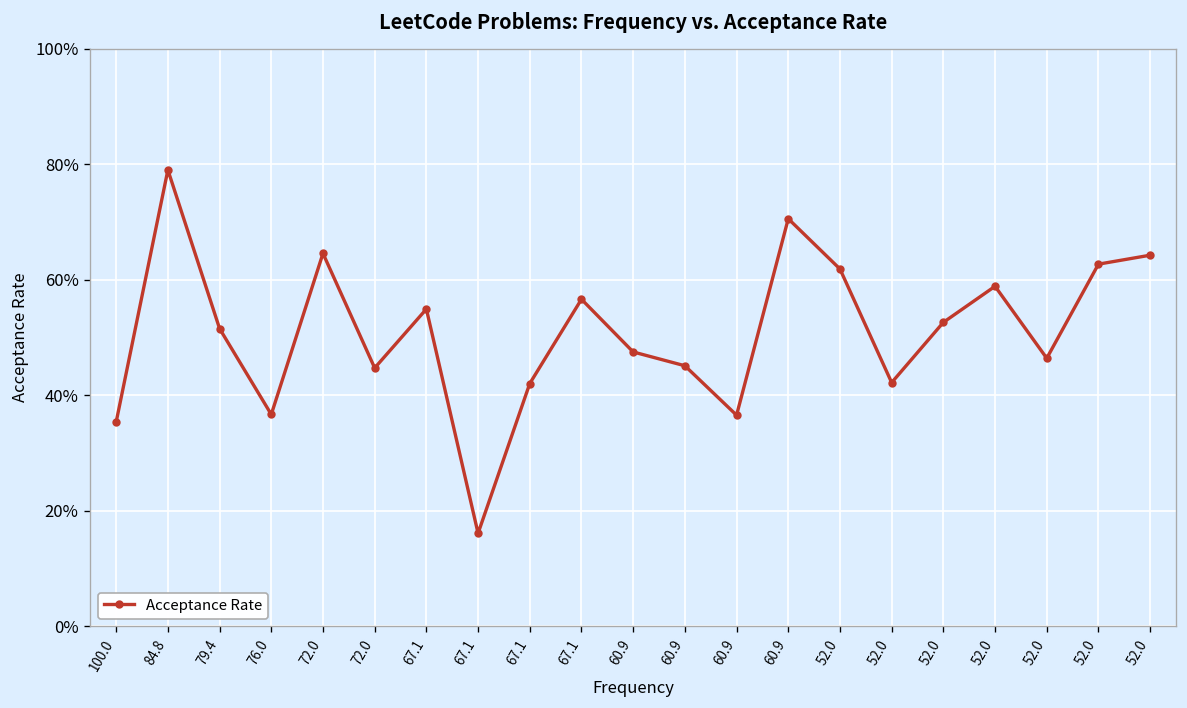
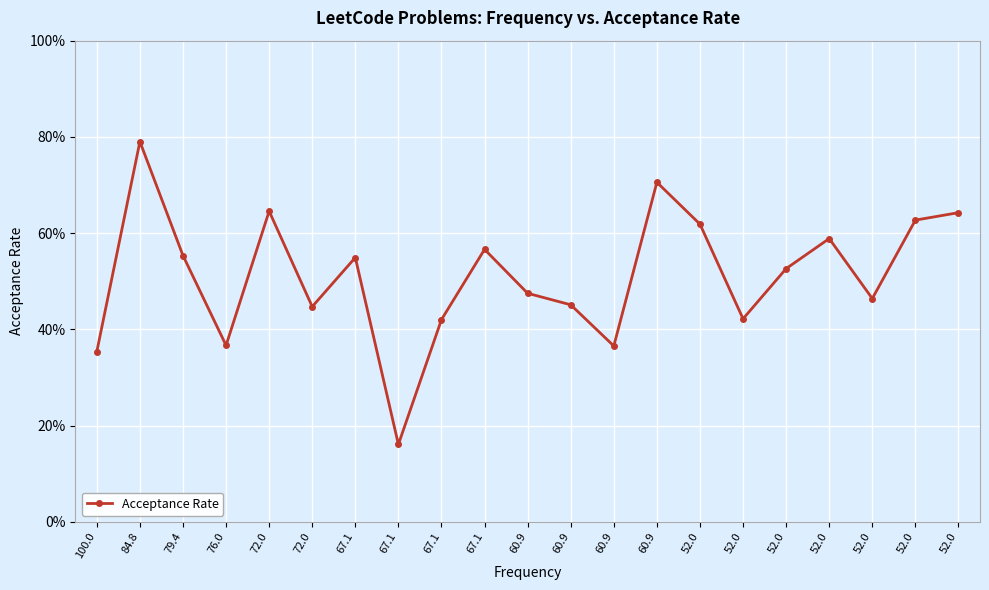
  {
    "100.0": "35%",
    "84.8": "79%",
-   "79.4": "52%",
+   "79.4": "55%",
    "76.0": "37%"
  }
